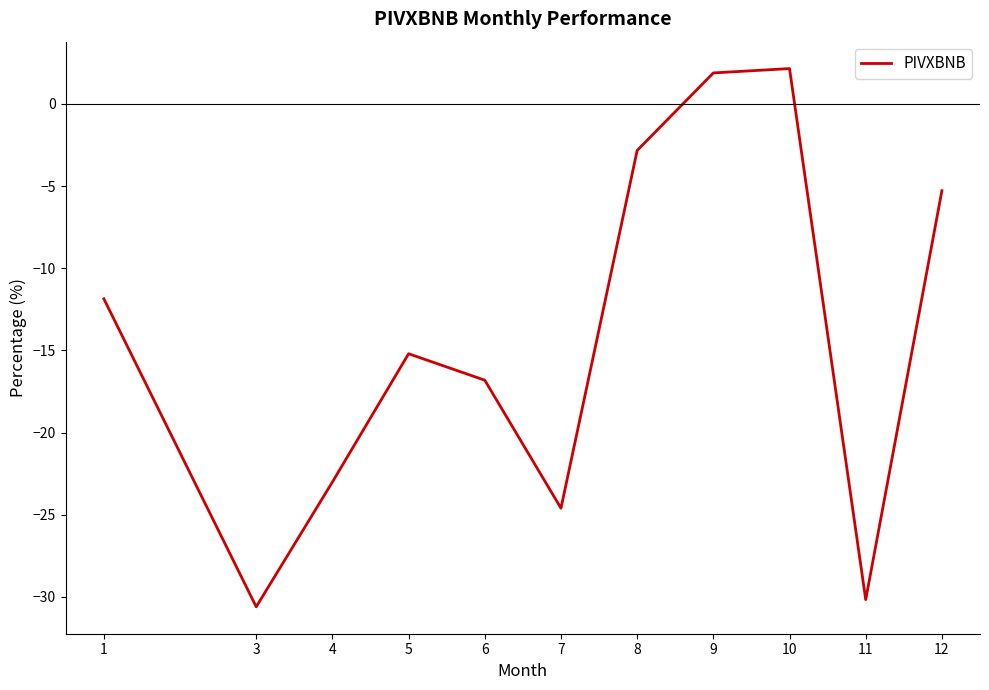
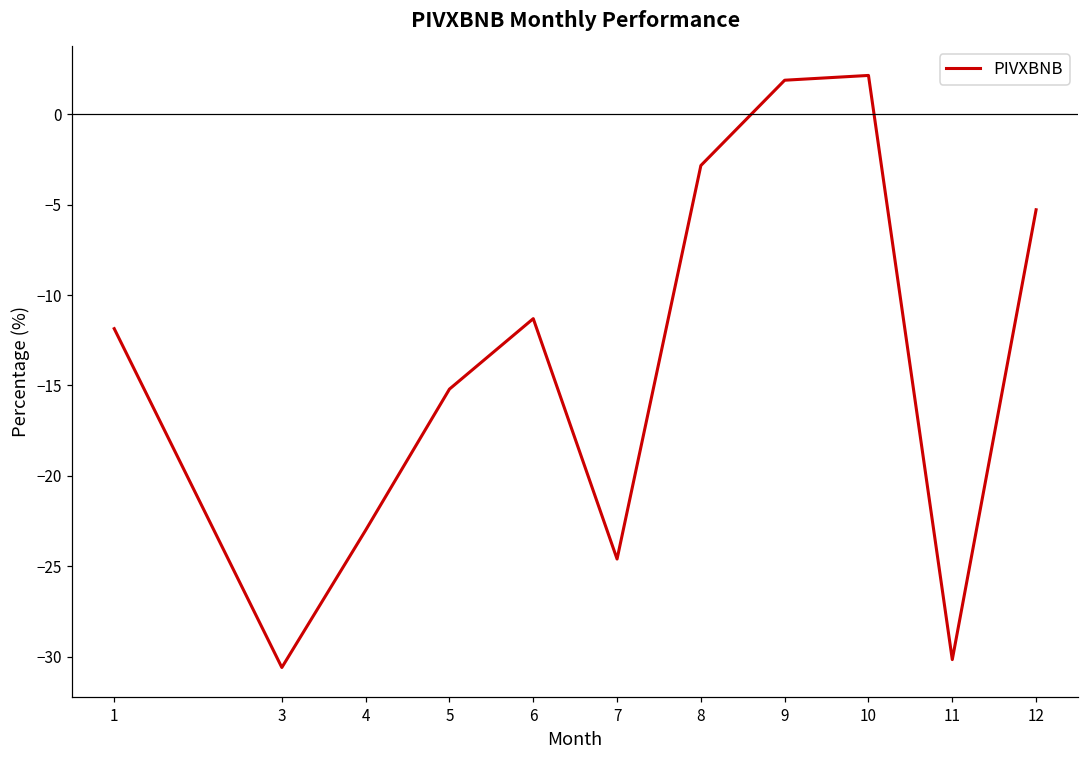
  {
    "1": -11.9,
    "3": -30.6,
    "4": -23.0,
    "5": -15.2,
-   "6": -16.8,
+   "6": -11.3,
    "7": -24.6,
    "8": -2.8,
    "9": 1.9,
    "10": 2.1,
    "11": -30.2,
    "12": -5.3
  }
